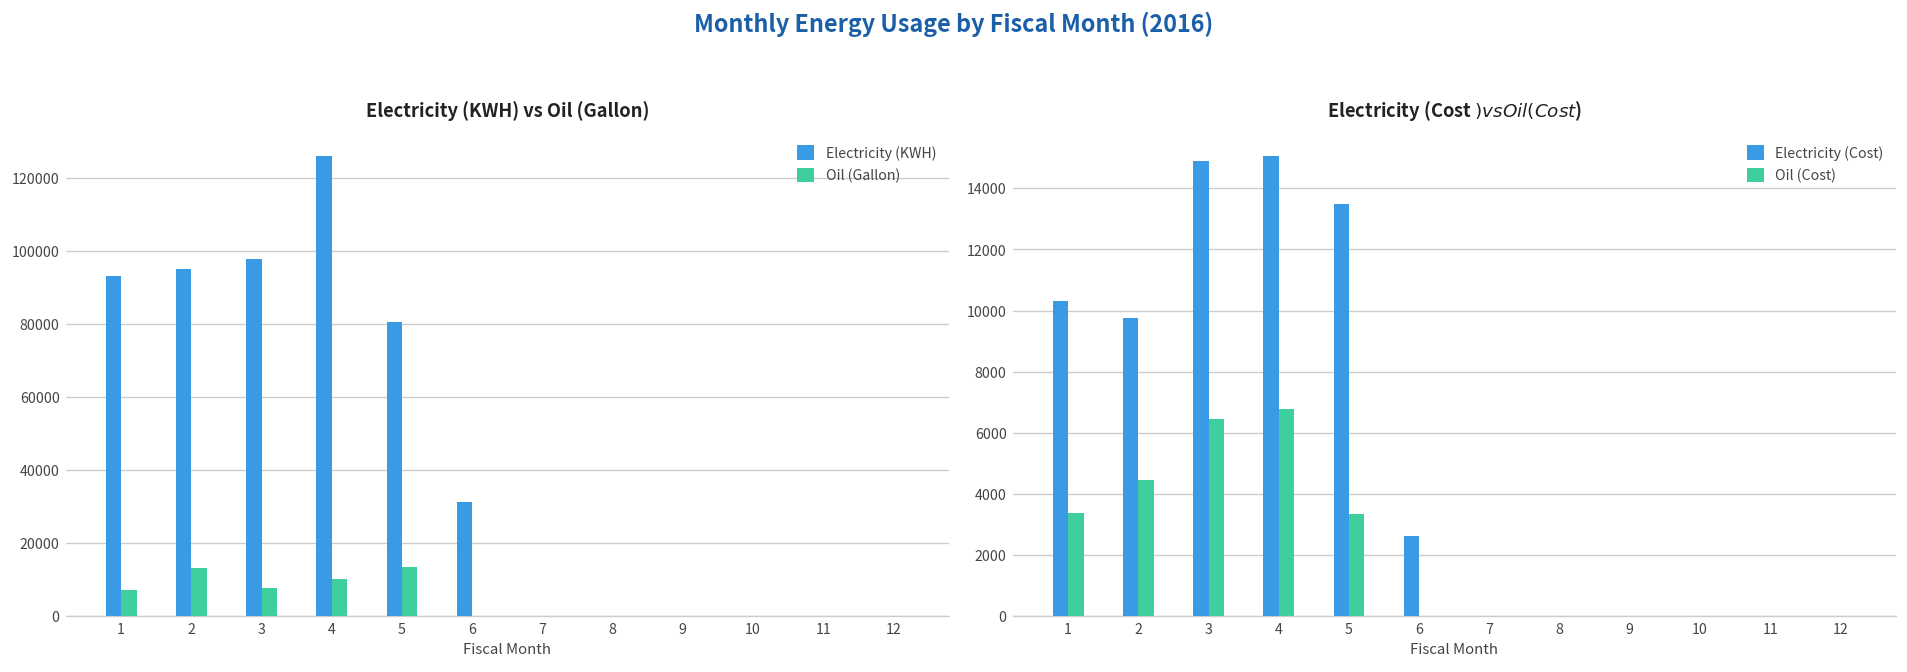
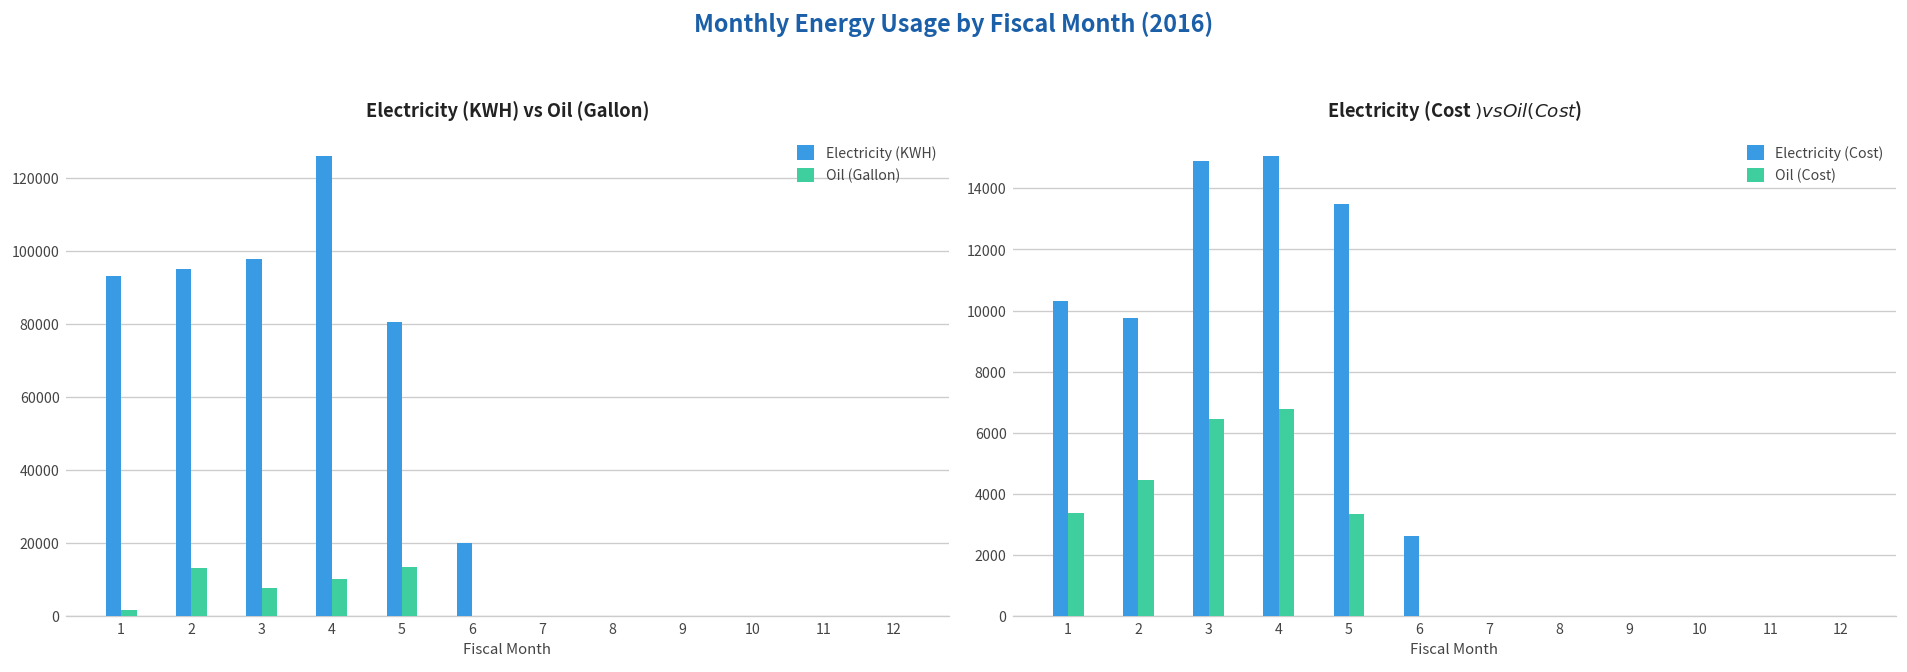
  {
    "Electricity (KWH) vs Oil (Gallon)": {
      "Electricity (KWH)": {
        "1": 93000,
        "2": 95000,
        "3": 98000,
        "4": 126000,
        "5": 81000,
-       "6": 31000,
+       "6": 20000,
        "7": 0,
        "8": 0,
        "9": 0,
        "10": 0,
        "11": 0,
        "12": 0
      },
      "Oil (Gallon)": {
-       "1": 7000,
+       "1": 2000,
        "2": 13000,
        "3": 8000,
        "4": 10000,
        "5": 13000,
        "6": 0,
        "7": 0,
        "8": 0,
        "9": 0,
        "10": 0,
        "11": 0,
        "12": 0
      }
    }
  }
